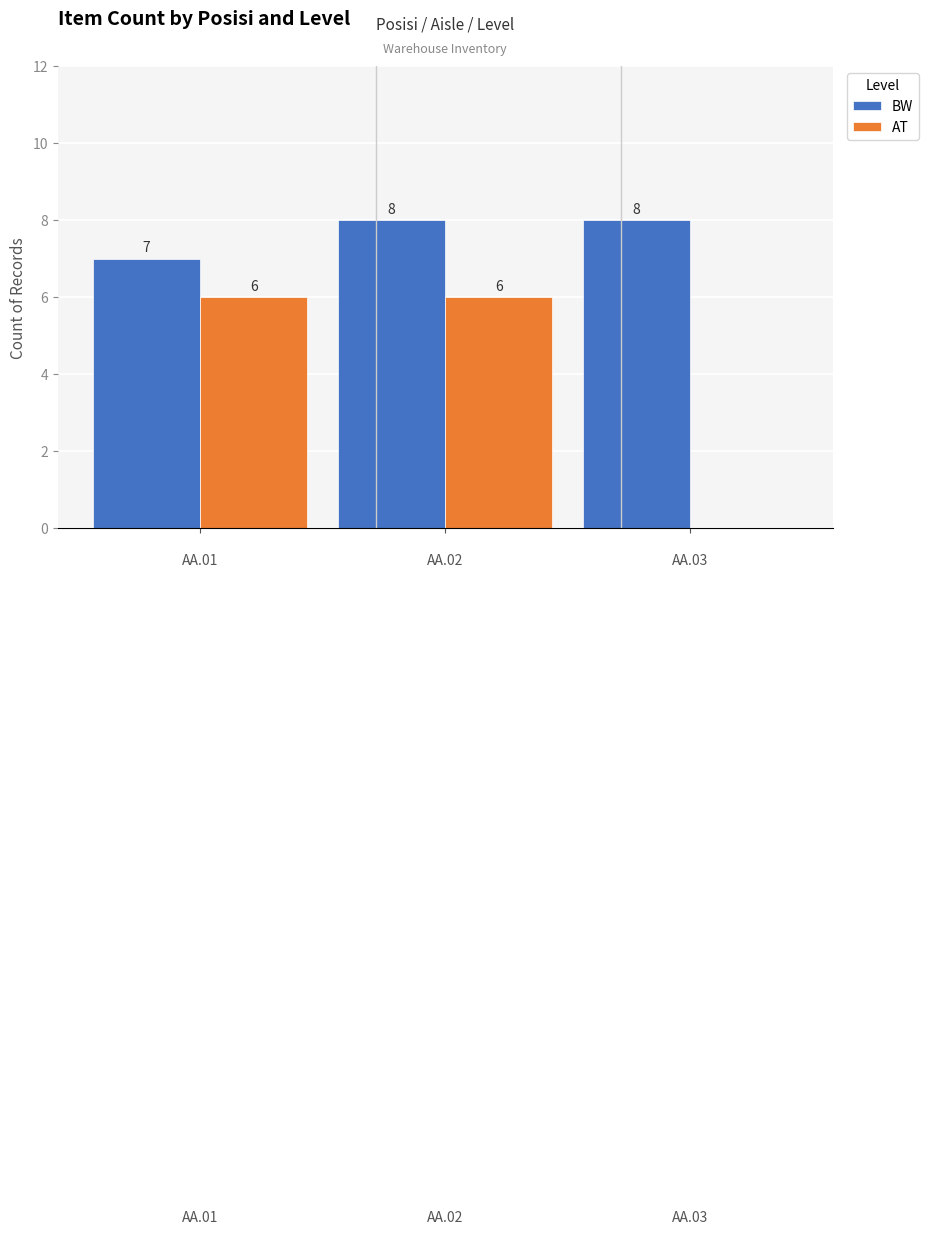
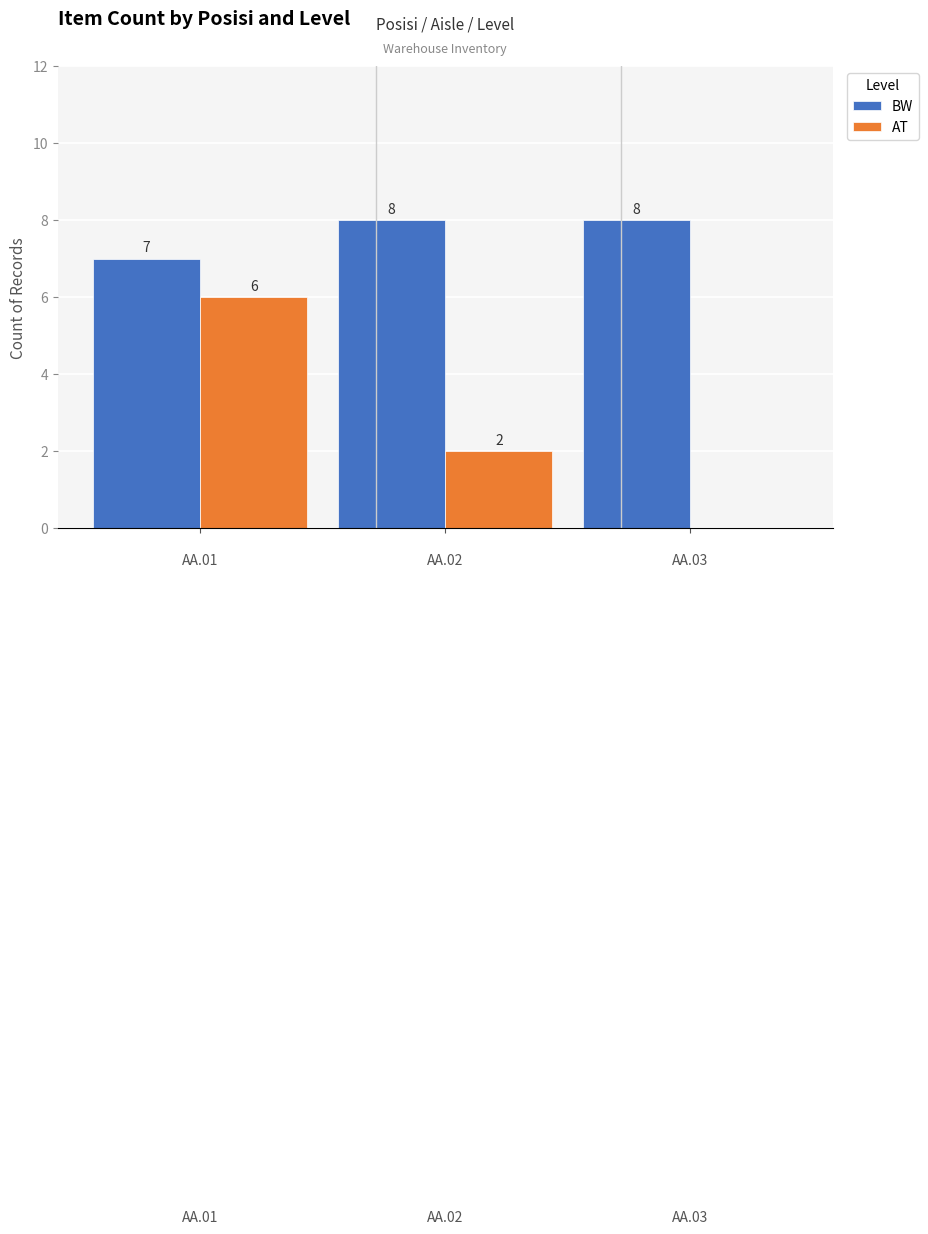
  {
    "BW": {
      "AA.01": 7,
      "AA.02": 8,
      "AA.03": 8
    },
    "AT": {
      "AA.01": 6,
-     "AA.02": 6
+     "AA.02": 2
    }
  }
